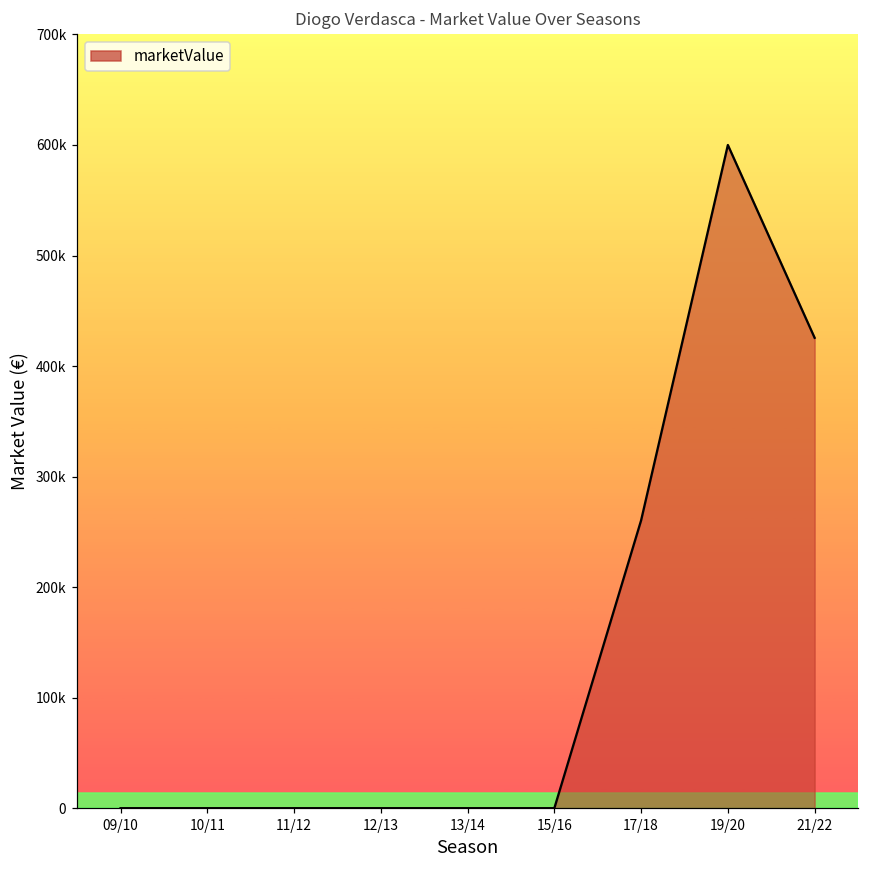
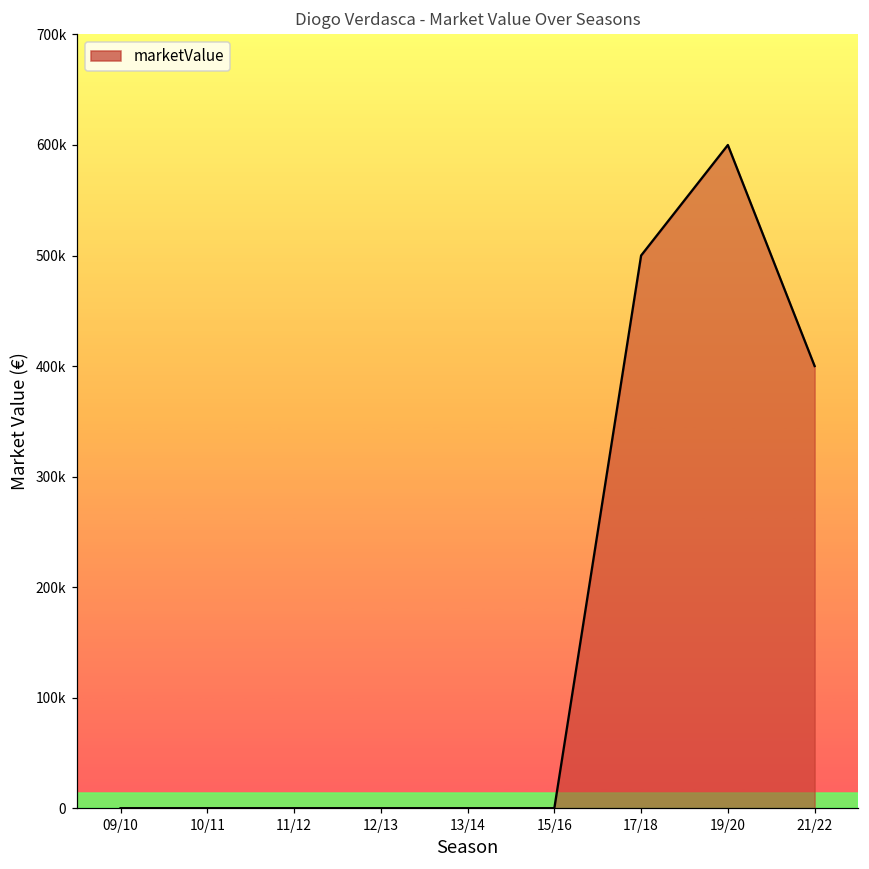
  {
-   "17/18": 260000,
+   "17/18": 500000,
    "19/20": 600000,
-   "21/22": 426000
+   "21/22": 400000
  }
